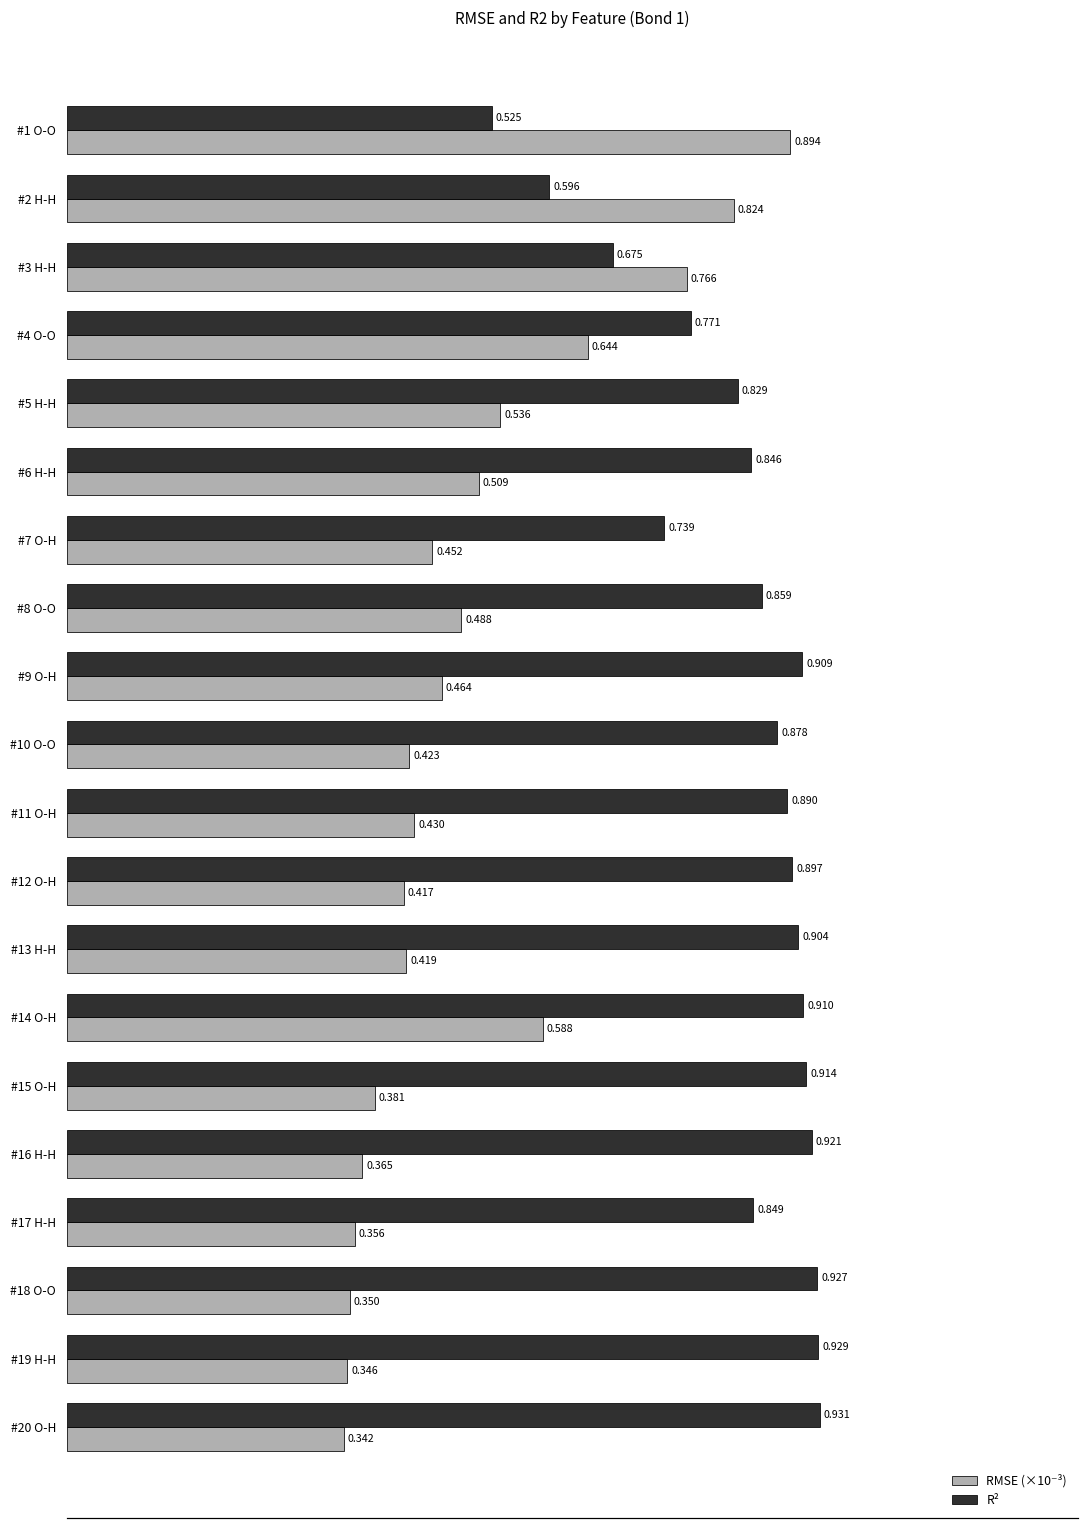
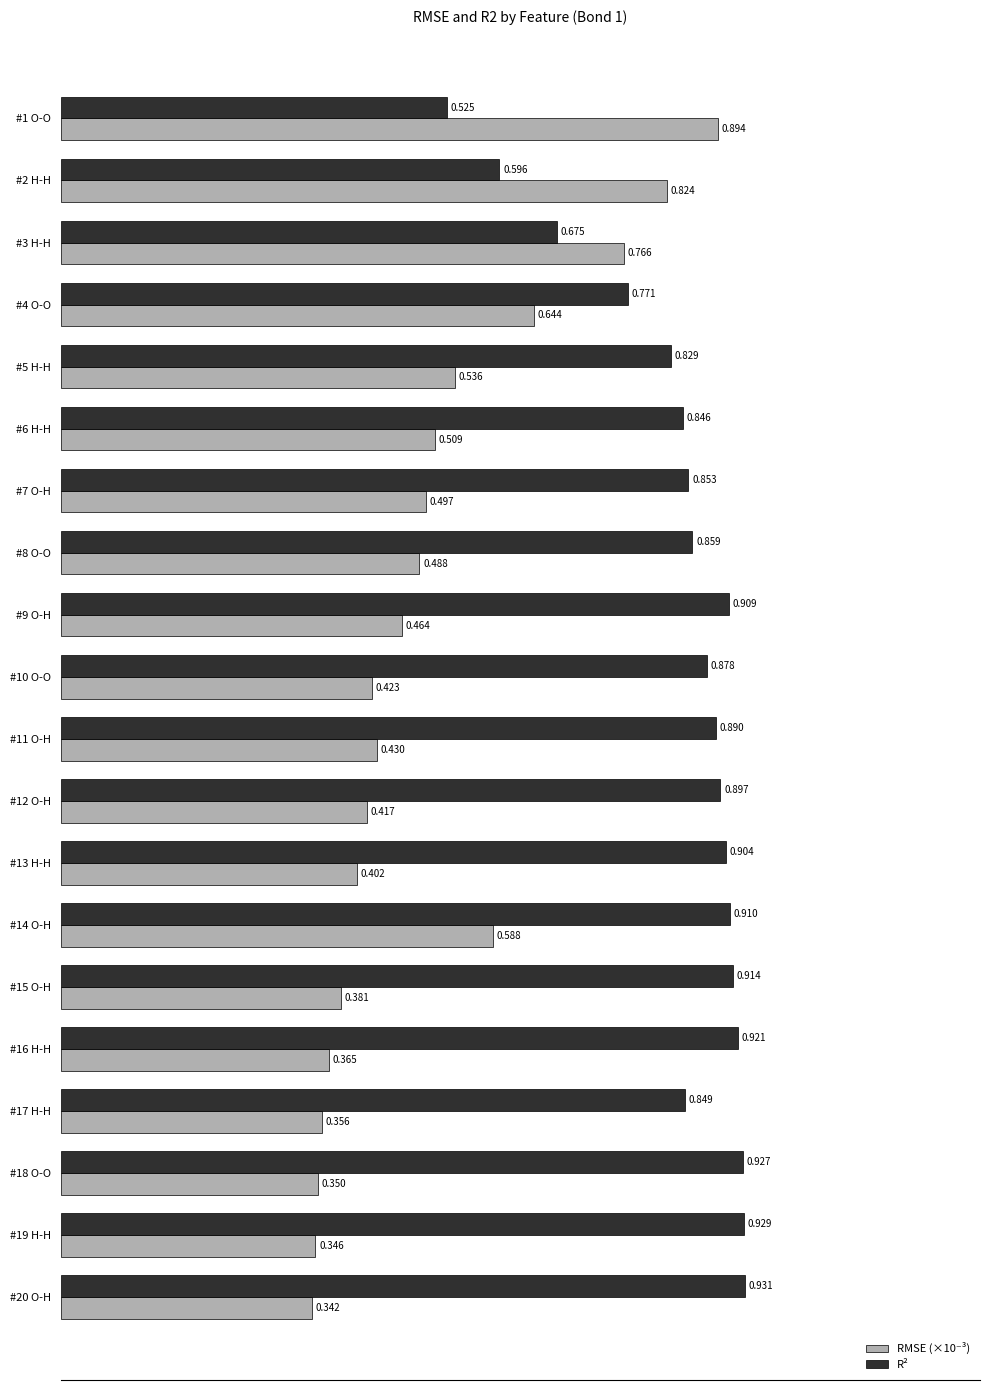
  {
    "RMSE (×10⁻³)": {
      "#1 O-O": 0.894,
      "#2 H-H": 0.824,
      "#3 H-H": 0.766,
      "#4 O-O": 0.644,
      "#5 H-H": 0.536,
      "#6 H-H": 0.509,
-     "#7 O-H": 0.452,
+     "#7 O-H": 0.497,
      "#8 O-O": 0.488,
      "#9 O-H": 0.464,
      "#10 O-O": 0.423,
      "#11 O-H": 0.430,
      "#12 O-H": 0.417,
-     "#13 H-H": 0.419,
+     "#13 H-H": 0.402,
      "#14 O-H": 0.588,
      "#15 O-H": 0.381,
      "#16 H-H": 0.365,
      "#17 H-H": 0.356,
      "#18 O-O": 0.350,
      "#19 H-H": 0.346,
      "#20 O-H": 0.342
    },
    "R²": {
      "#1 O-O": 0.525,
      "#2 H-H": 0.596,
      "#3 H-H": 0.675,
      "#4 O-O": 0.771,
      "#5 H-H": 0.829,
      "#6 H-H": 0.846,
-     "#7 O-H": 0.739,
+     "#7 O-H": 0.853,
      "#8 O-O": 0.859,
      "#9 O-H": 0.909,
      "#10 O-O": 0.878,
      "#11 O-H": 0.890,
      "#12 O-H": 0.897,
      "#13 H-H": 0.904,
      "#14 O-H": 0.910,
      "#15 O-H": 0.914,
      "#16 H-H": 0.921,
      "#17 H-H": 0.849,
      "#18 O-O": 0.927,
      "#19 H-H": 0.929,
      "#20 O-H": 0.931
    }
  }
